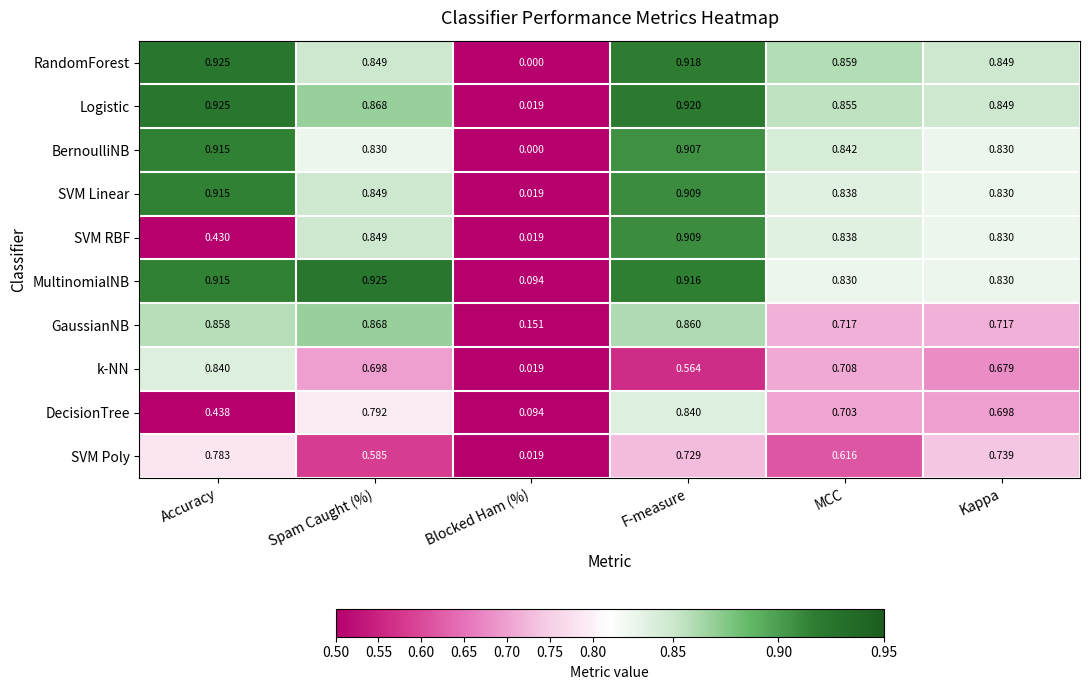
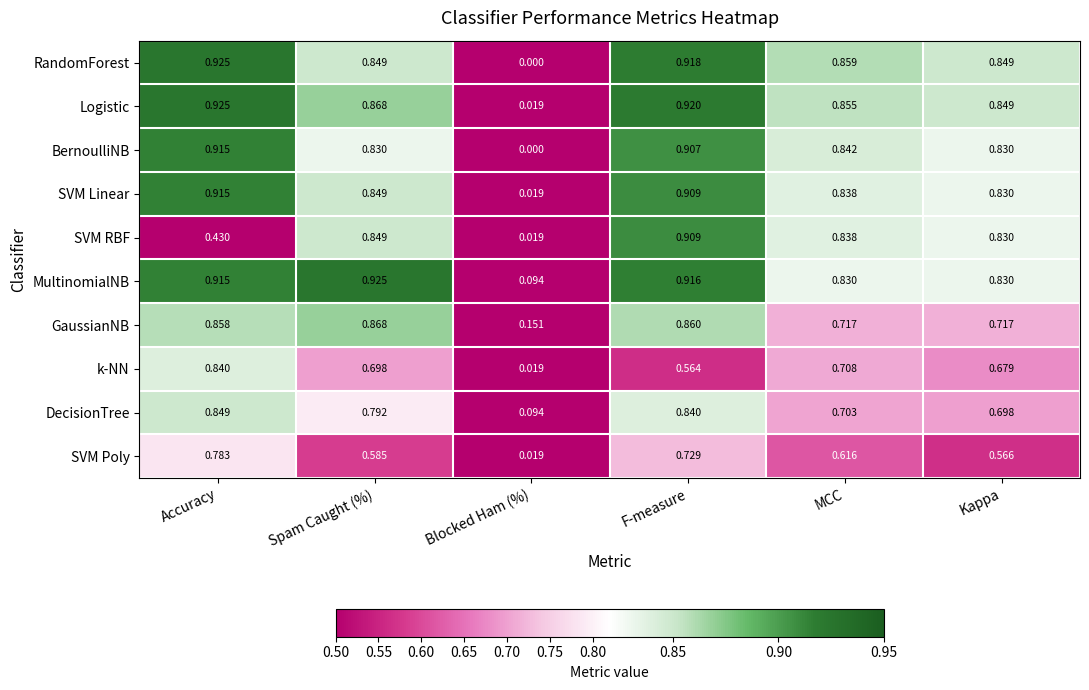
  {
    "RandomForest": {
      "Accuracy": 0.925,
      "Spam Caught (%)": 0.849,
      "Blocked Ham (%)": 0.000,
      "F-measure": 0.918,
      "MCC": 0.859,
      "Kappa": 0.849
    },
    "Logistic": {
      "Accuracy": 0.925,
      "Spam Caught (%)": 0.868,
      "Blocked Ham (%)": 0.019,
      "F-measure": 0.920,
      "MCC": 0.855,
      "Kappa": 0.849
    },
    "BernoulliNB": {
      "Accuracy": 0.915,
      "Spam Caught (%)": 0.830,
      "Blocked Ham (%)": 0.000,
      "F-measure": 0.907,
      "MCC": 0.842,
      "Kappa": 0.830
    },
    "SVM Linear": {
      "Accuracy": 0.915,
      "Spam Caught (%)": 0.849,
      "Blocked Ham (%)": 0.019,
      "F-measure": 0.909,
      "MCC": 0.838,
      "Kappa": 0.830
    },
    "SVM RBF": {
      "Accuracy": 0.430,
      "Spam Caught (%)": 0.849,
      "Blocked Ham (%)": 0.019,
      "F-measure": 0.909,
      "MCC": 0.838,
      "Kappa": 0.830
    },
    "MultinomialNB": {
      "Accuracy": 0.915,
      "Spam Caught (%)": 0.925,
      "Blocked Ham (%)": 0.094,
      "F-measure": 0.916,
      "MCC": 0.830,
      "Kappa": 0.830
    },
    "GaussianNB": {
      "Accuracy": 0.858,
      "Spam Caught (%)": 0.868,
      "Blocked Ham (%)": 0.151,
      "F-measure": 0.860,
      "MCC": 0.717,
      "Kappa": 0.717
    },
    "k-NN": {
      "Accuracy": 0.840,
      "Spam Caught (%)": 0.698,
      "Blocked Ham (%)": 0.019,
      "F-measure": 0.564,
      "MCC": 0.708,
      "Kappa": 0.679
    },
    "DecisionTree": {
-     "Accuracy": 0.438,
+     "Accuracy": 0.849,
      "Spam Caught (%)": 0.792,
      "Blocked Ham (%)": 0.094,
      "F-measure": 0.840,
      "MCC": 0.703,
      "Kappa": 0.698
    },
    "SVM Poly": {
      "Accuracy": 0.783,
      "Spam Caught (%)": 0.585,
      "Blocked Ham (%)": 0.019,
      "F-measure": 0.729,
      "MCC": 0.616,
-     "Kappa": 0.739
+     "Kappa": 0.566
    }
  }
